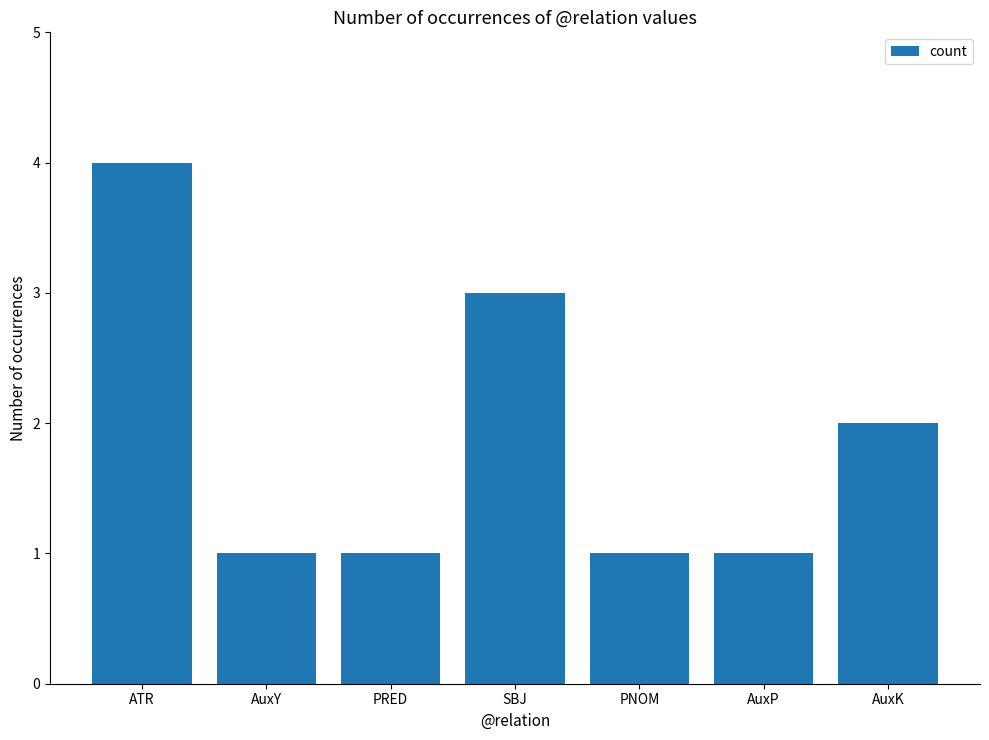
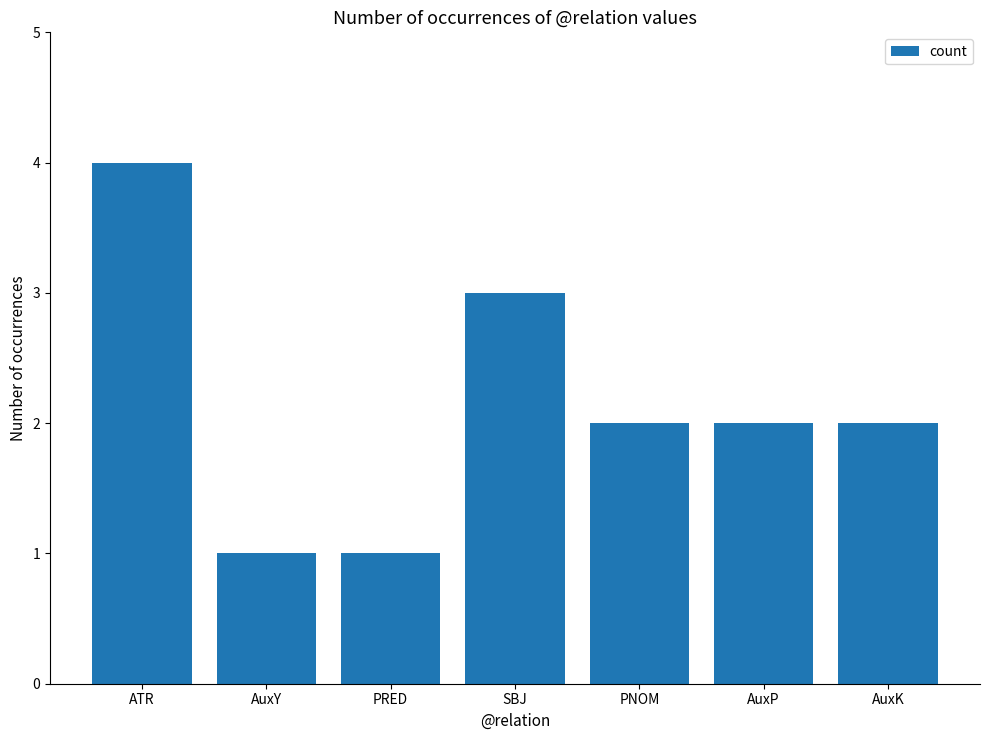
  {
    "ATR": 4,
    "AuxY": 1,
    "PRED": 1,
    "SBJ": 3,
-   "PNOM": 1,
-   "AuxP": 1,
+   "PNOM": 2,
+   "AuxP": 2,
    "AuxK": 2
  }
